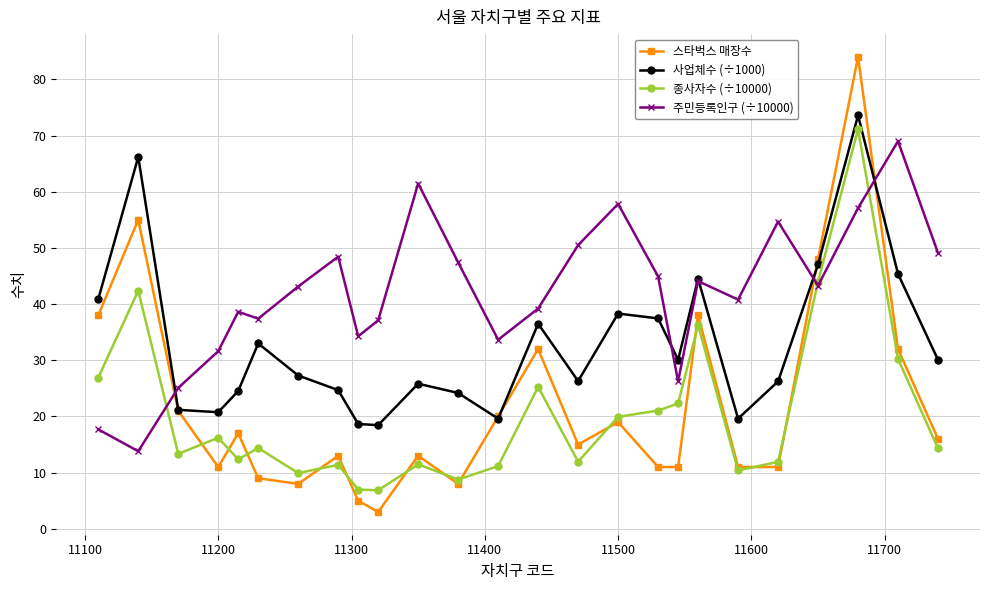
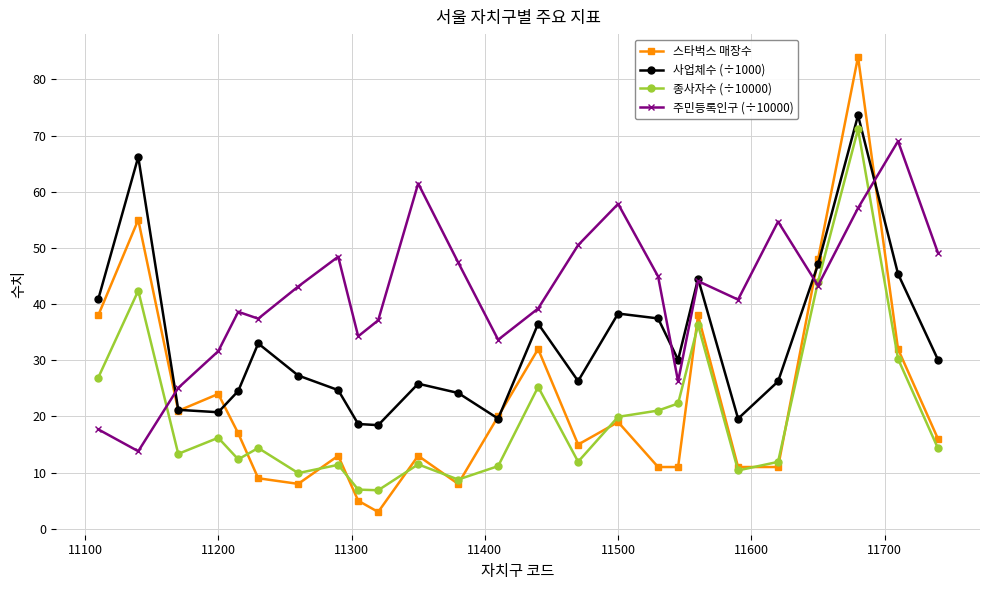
  {
    "스타벅스 매장수": {
-     "11200": 11,
+     "11200": 24,
      "11500": 19
    },
    "사업체수 (÷1000)": {
      "11200": 21,
      "11500": 38
    },
    "종사자수 (÷10000)": {
      "11200": 16,
      "11500": 20
    },
    "주민등록인구 (÷10000)": {
      "11200": 32,
      "11500": 58
    }
  }
